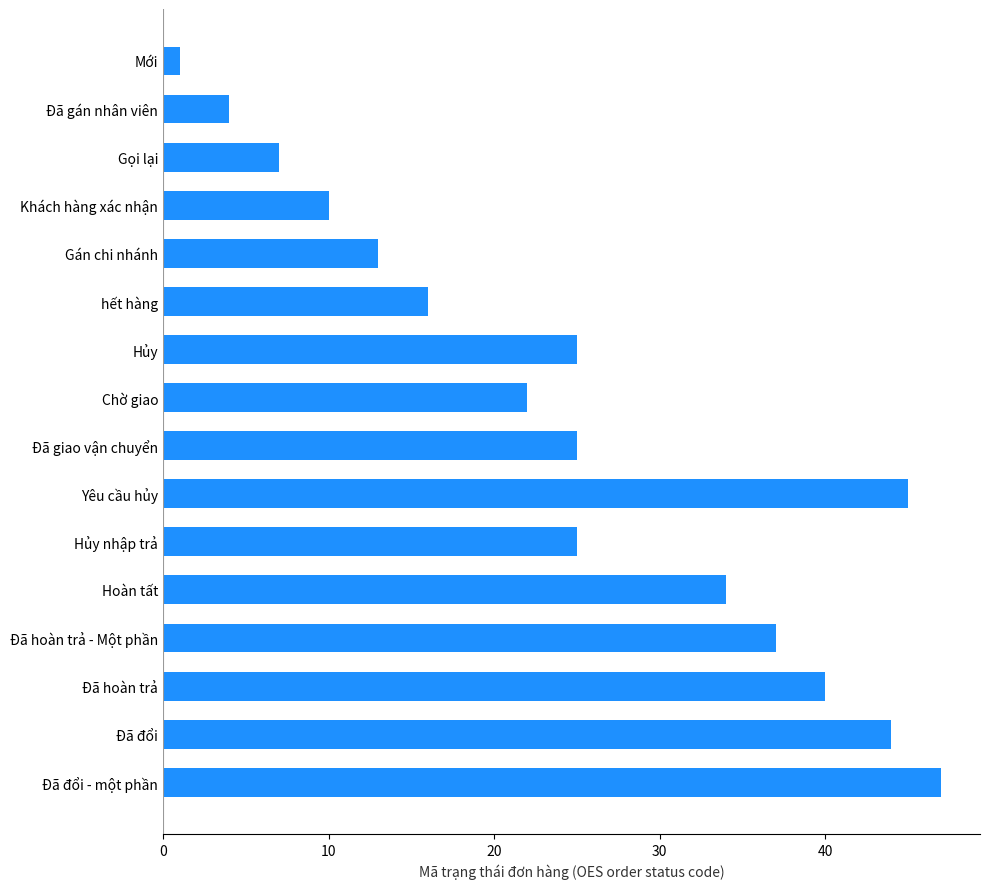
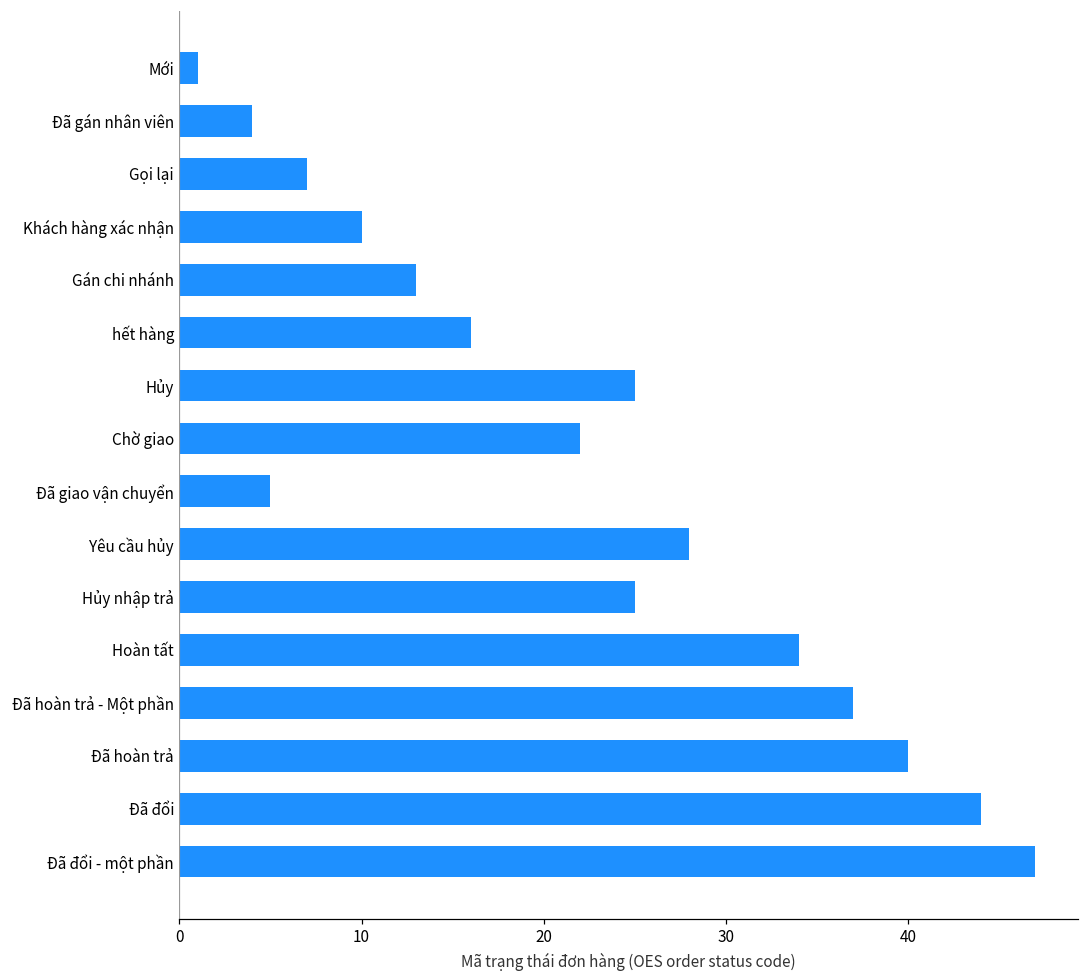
  {
    "Mới": 1,
    "Đã gán nhân viên": 4,
    "Gọi lại": 7,
    "Khách hàng xác nhận": 10,
    "Gán chi nhánh": 13,
    "hết hàng": 16,
    "Hủy": 25,
    "Chờ giao": 22,
-   "Đã giao vận chuyển": 25,
-   "Yêu cầu hủy": 45,
+   "Đã giao vận chuyển": 5,
+   "Yêu cầu hủy": 28,
    "Hủy nhập trả": 25,
    "Hoàn tất": 34,
    "Đã hoàn trả - Một phần": 37,
    "Đã hoàn trả": 40,
    "Đã đổi": 44,
    "Đã đổi - một phần": 47
  }
